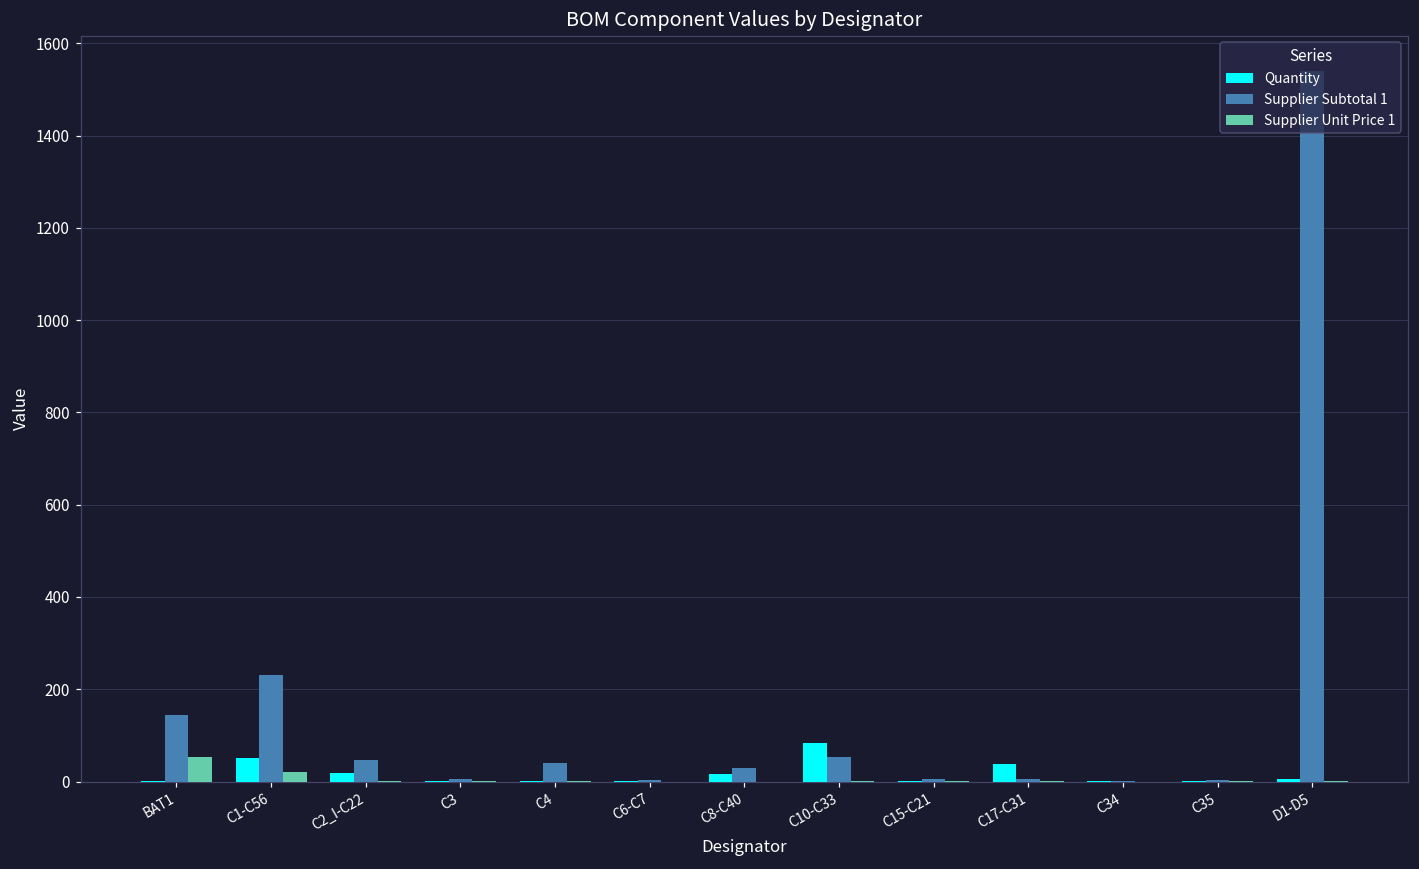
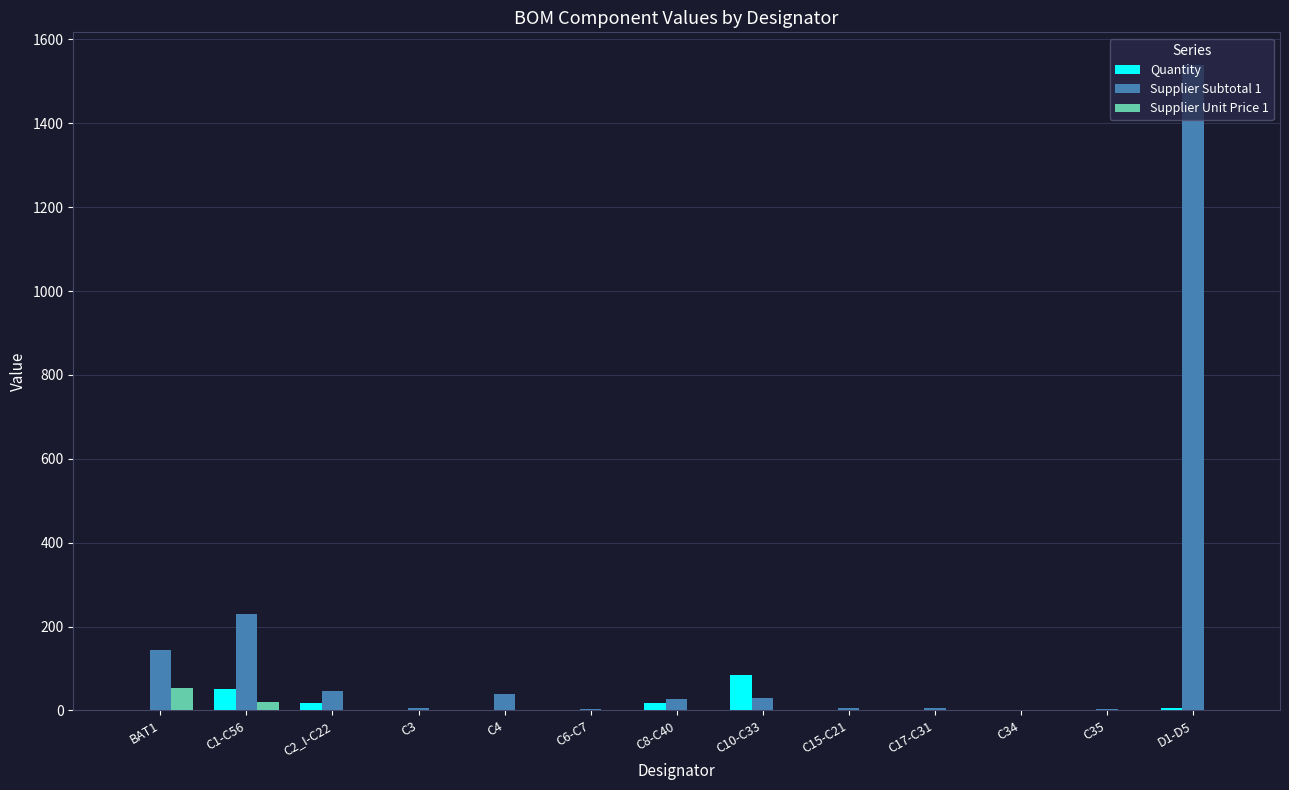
  {
    "Quantity": {
      "C1-C56": 50,
      "C2_I-C22": 20,
      "C8-C40": 20,
      "C10-C33": 80,
-     "C17-C31": 40
+     "C17-C31": 0
    },
    "Supplier Subtotal 1": {
      "BAT1": 140,
      "C1-C56": 230,
      "C2_I-C22": 50,
      "C4": 40,
      "C8-C40": 30,
-     "C10-C33": 50
+     "C10-C33": 30
    },
    "Supplier Unit Price 1": {
      "BAT1": 50,
      "C1-C56": 20
    }
  }
